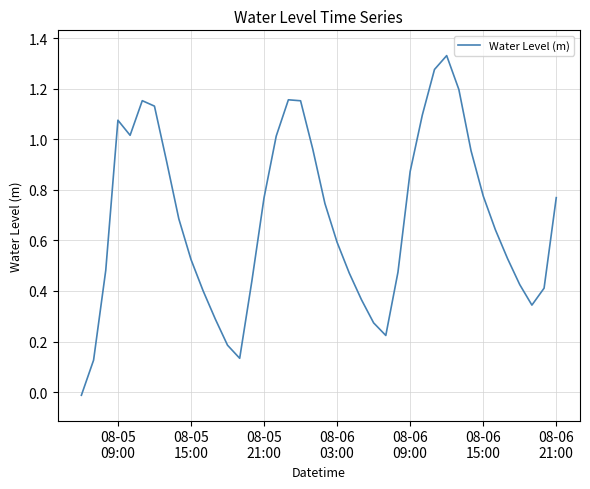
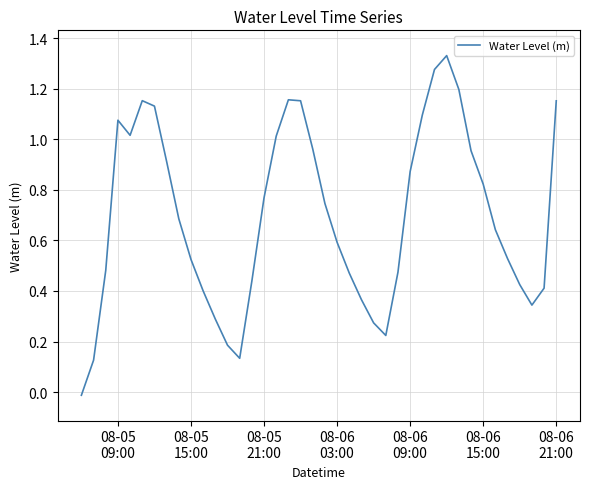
  {
    "08-05 09:00": 1.08,
    "08-05 15:00": 0.52,
    "08-05 21:00": 0.77,
    "08-06 03:00": 0.59,
    "08-06 09:00": 0.87,
-   "08-06 15:00": 0.78,
-   "08-06 21:00": 0.77
+   "08-06 15:00": 0.82,
+   "08-06 21:00": 1.15
  }
